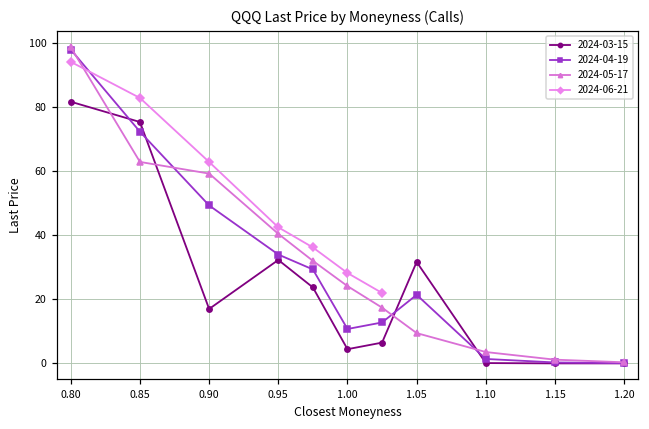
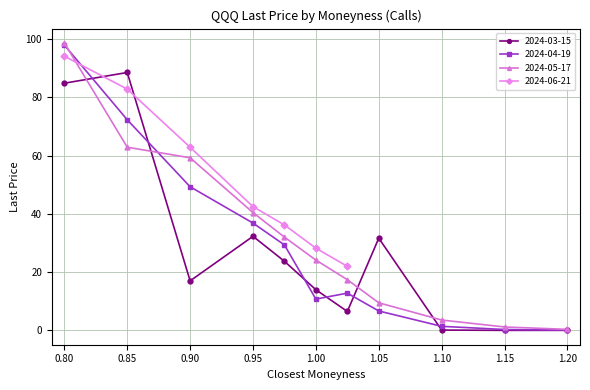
  {
    "2024-03-15": {
-     "0.80": 82,
-     "0.85": 75,
+     "0.80": 85,
+     "0.85": 89,
      "0.90": 17,
      "0.95": 32,
-     "1.00": 4,
+     "1.00": 14,
      "1.05": 32,
      "1.10": 0
    },
    "2024-04-19": {
      "0.85": 72,
      "0.90": 49,
-     "0.95": 34,
+     "0.95": 37,
      "1.00": 11,
-     "1.05": 21,
+     "1.05": 7,
      "1.10": 1
    }
  }
